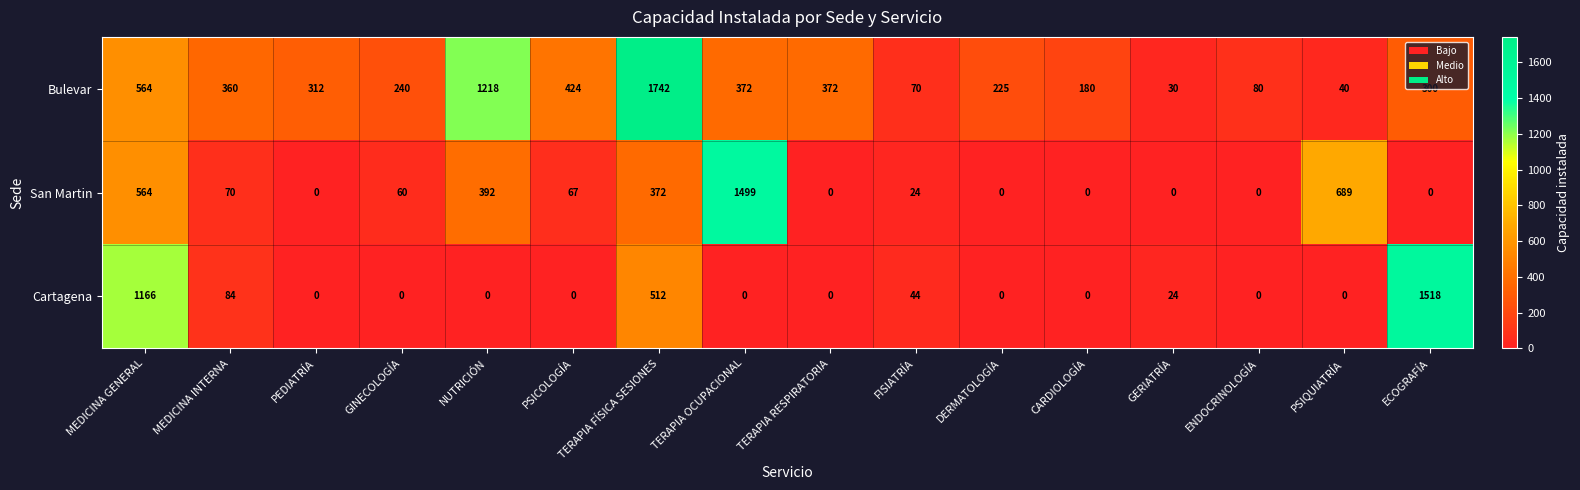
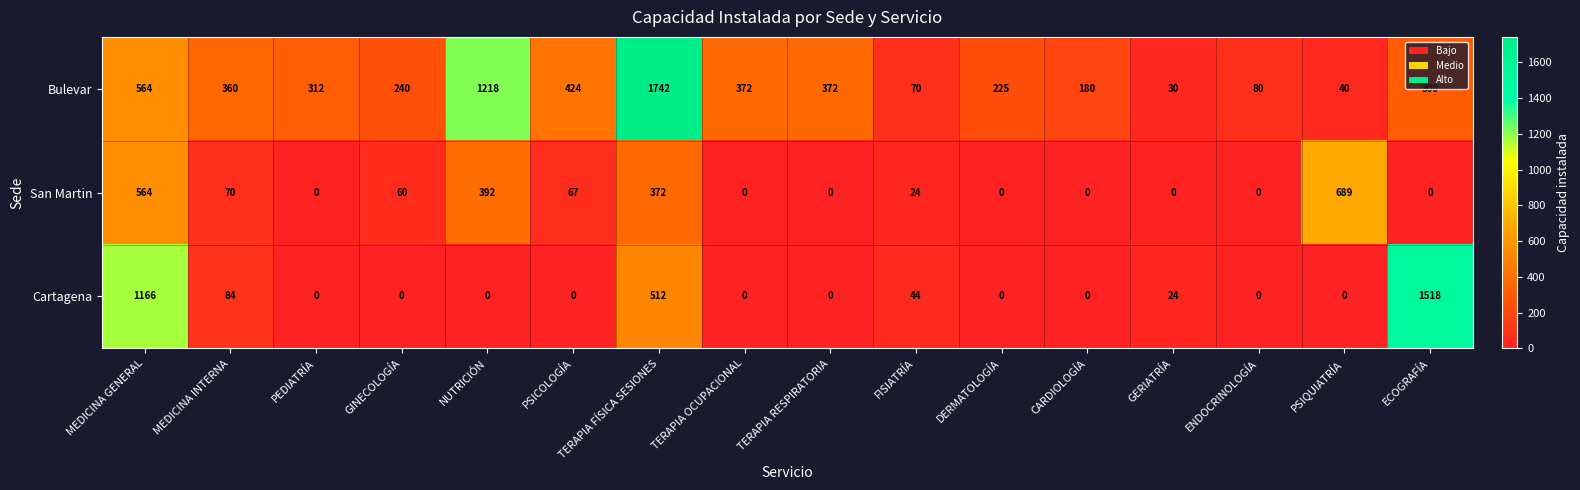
  {
    "Bulevar": {
      "MEDICINA GENERAL": 564,
      "MEDICINA INTERNA": 360,
      "PEDIATRÍA": 312,
      "GINECOLOGÍA": 240,
      "NUTRICIÓN": 1218,
      "PSICOLOGÍA": 424,
      "TERAPIA FÍSICA SESIONES": 1742,
      "TERAPIA OCUPACIONAL": 372,
      "TERAPIA RESPIRATORIA": 372,
      "FISIATRÍA": 70,
      "DERMATOLOGÍA": 225,
      "CARDIOLOGÍA": 180,
      "GERIATRÍA": 30,
      "ENDOCRINOLOGÍA": 80,
      "PSIQUIATRÍA": 40
    },
    "San Martin": {
      "MEDICINA GENERAL": 564,
      "MEDICINA INTERNA": 70,
      "PEDIATRÍA": 0,
      "GINECOLOGÍA": 60,
      "NUTRICIÓN": 392,
      "PSICOLOGÍA": 67,
      "TERAPIA FÍSICA SESIONES": 372,
-     "TERAPIA OCUPACIONAL": 1499,
+     "TERAPIA OCUPACIONAL": 0,
      "TERAPIA RESPIRATORIA": 0,
      "FISIATRÍA": 24,
      "DERMATOLOGÍA": 0,
      "CARDIOLOGÍA": 0,
      "GERIATRÍA": 0,
      "ENDOCRINOLOGÍA": 0,
      "PSIQUIATRÍA": 689,
      "ECOGRAFÍA": 0
    },
    "Cartagena": {
      "MEDICINA GENERAL": 1166,
      "MEDICINA INTERNA": 84,
      "PEDIATRÍA": 0,
      "GINECOLOGÍA": 0,
      "NUTRICIÓN": 0,
      "PSICOLOGÍA": 0,
      "TERAPIA FÍSICA SESIONES": 512,
      "TERAPIA OCUPACIONAL": 0,
      "TERAPIA RESPIRATORIA": 0,
      "FISIATRÍA": 44,
      "DERMATOLOGÍA": 0,
      "CARDIOLOGÍA": 0,
      "GERIATRÍA": 24,
      "ENDOCRINOLOGÍA": 0,
      "PSIQUIATRÍA": 0,
      "ECOGRAFÍA": 1518
    }
  }
